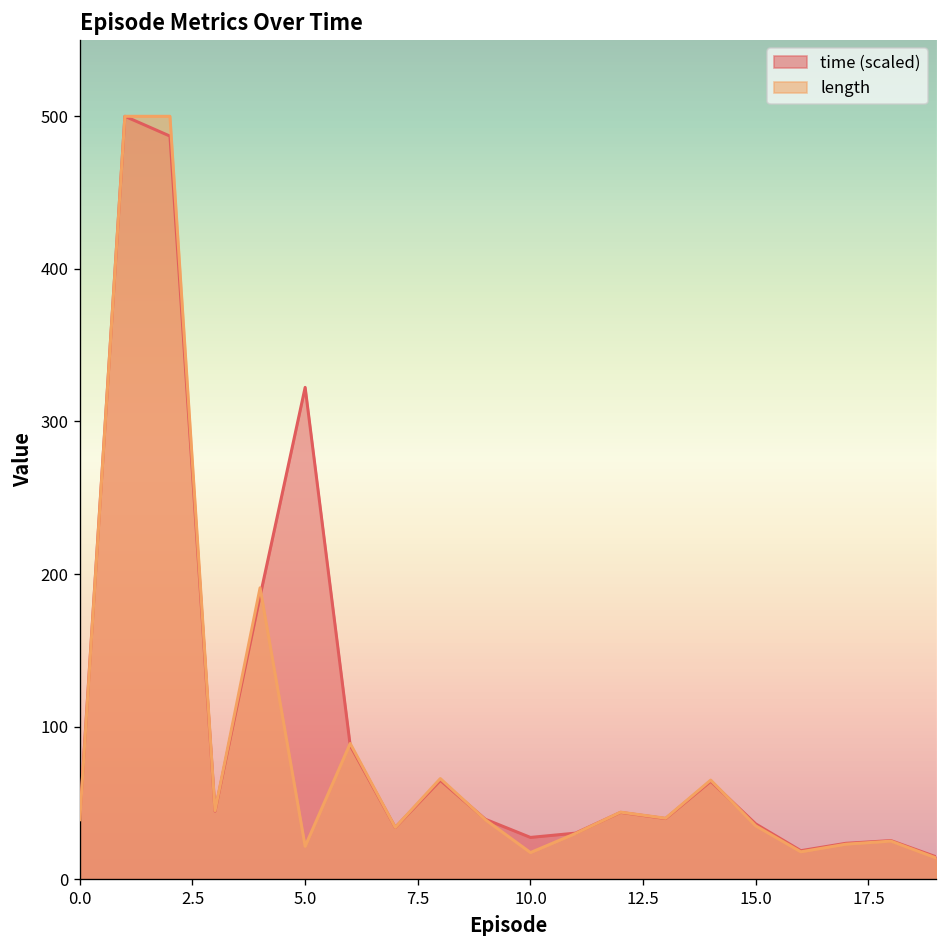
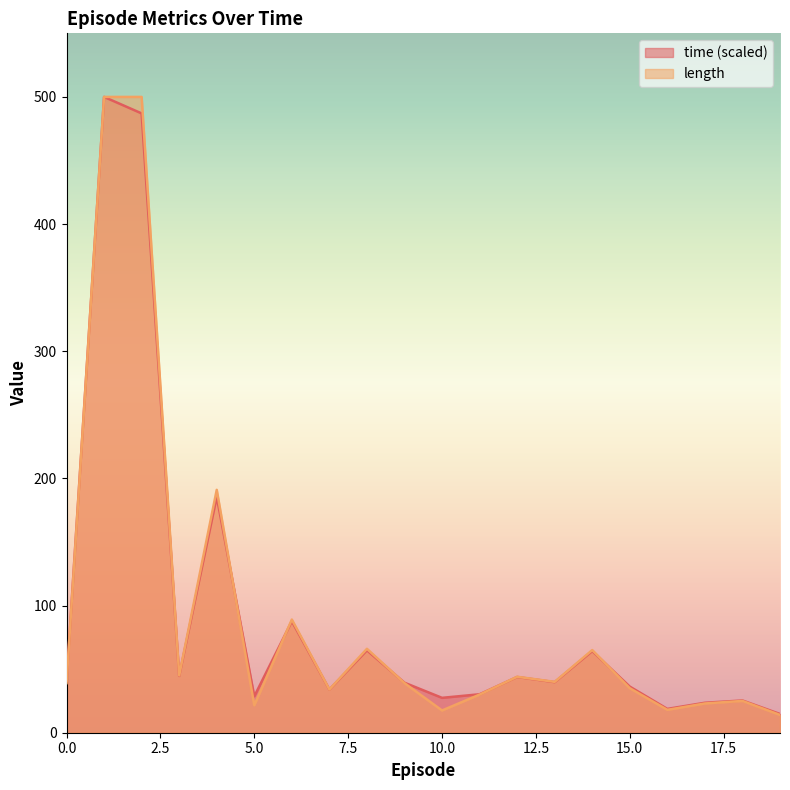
  {
    "time (scaled)": {
-     "5.0": 322,
+     "5.0": 29,
      "10.0": 27
    },
    "length": {
      "5.0": 22,
      "10.0": 18
    }
  }
